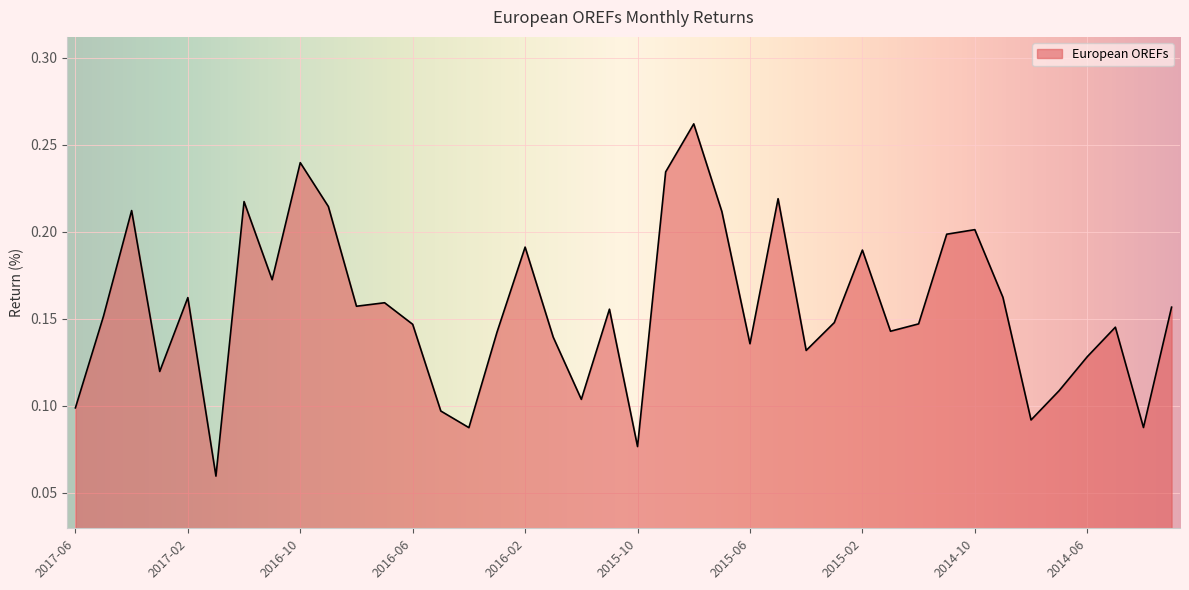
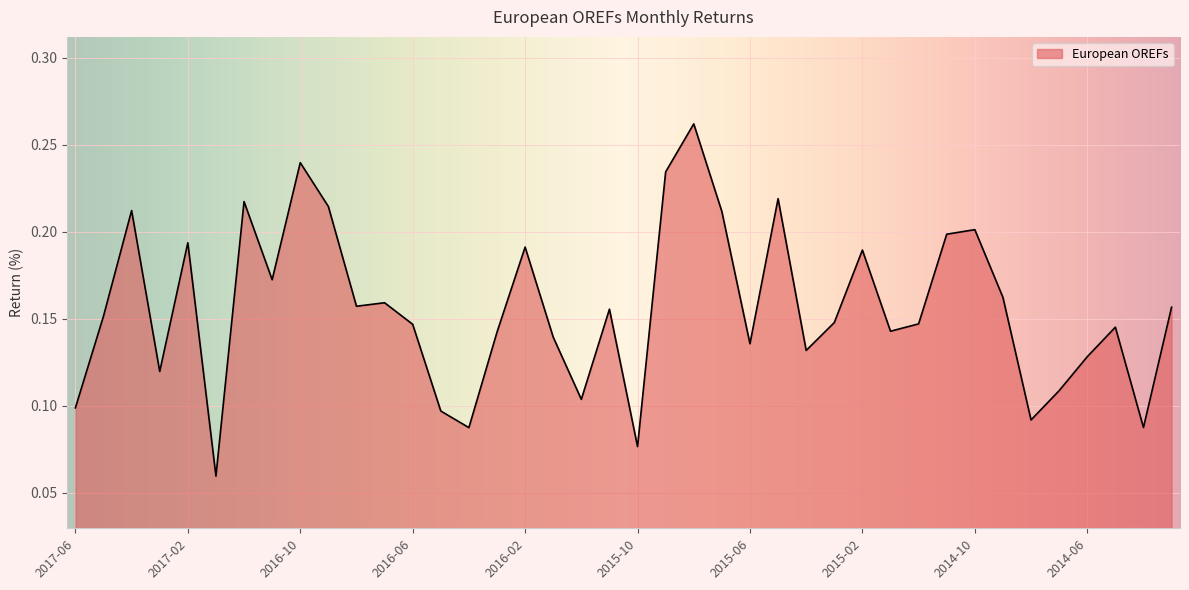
  {
    "2017-06": 0.099,
-   "2017-02": 0.162,
+   "2017-02": 0.194,
    "2016-10": 0.240,
    "2016-06": 0.147,
    "2016-02": 0.191,
    "2015-10": 0.077,
    "2015-06": 0.136,
    "2015-02": 0.189,
    "2014-10": 0.201,
    "2014-06": 0.128
  }
